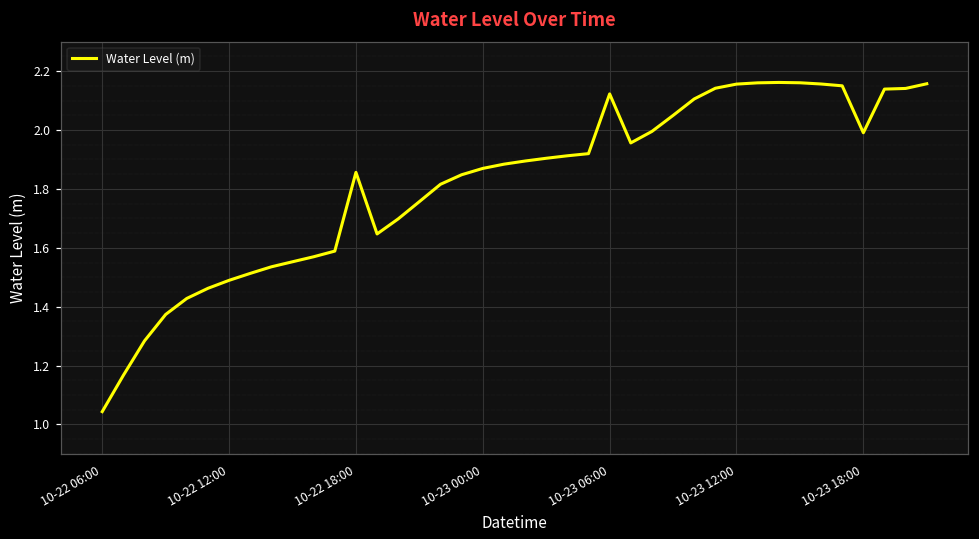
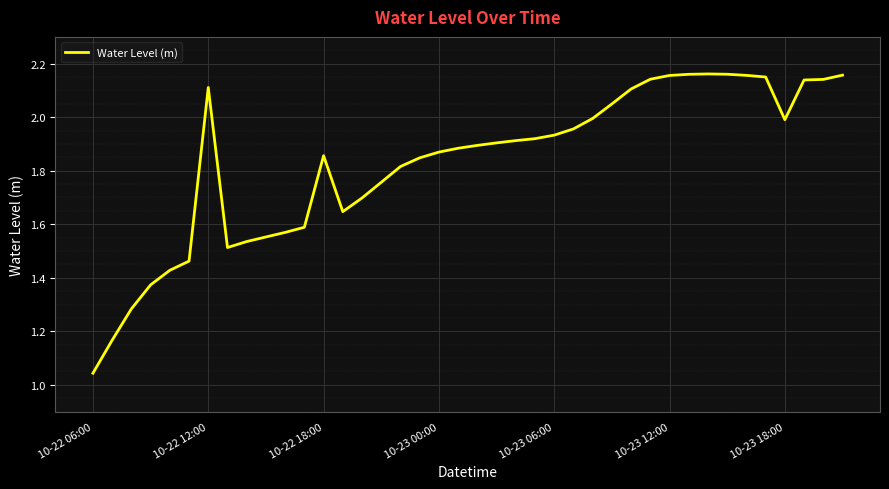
  {
    "10-22 06:00": 1.04,
-   "10-22 12:00": 1.49,
+   "10-22 12:00": 2.11,
    "10-22 18:00": 1.86,
    "10-23 00:00": 1.87,
-   "10-23 06:00": 2.12,
+   "10-23 06:00": 1.93,
    "10-23 12:00": 2.16,
    "10-23 18:00": 1.99
  }
